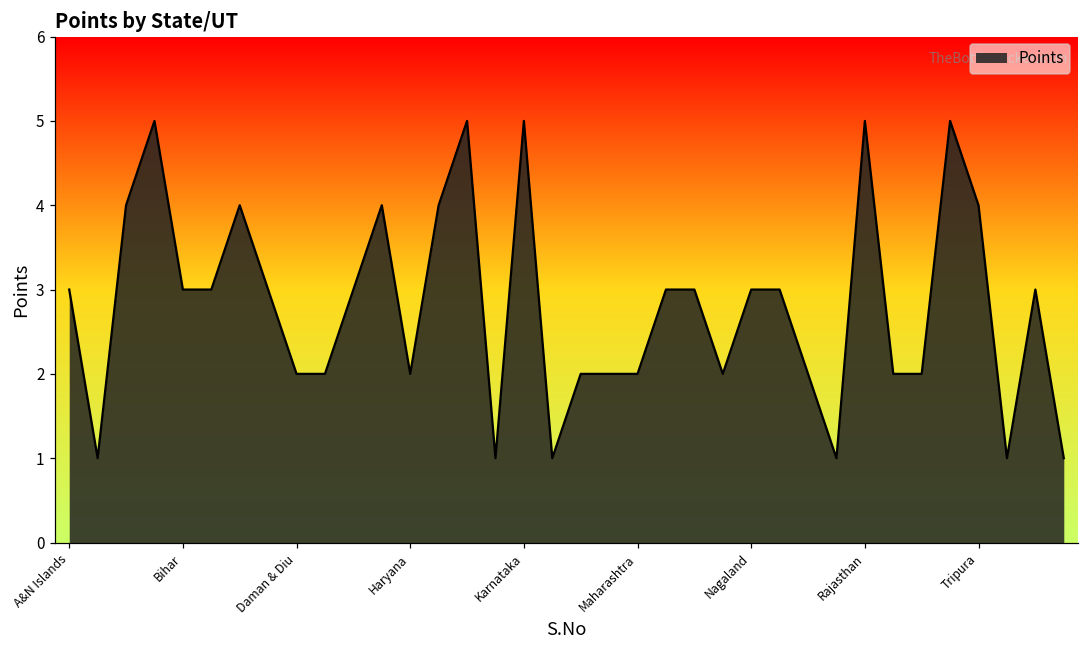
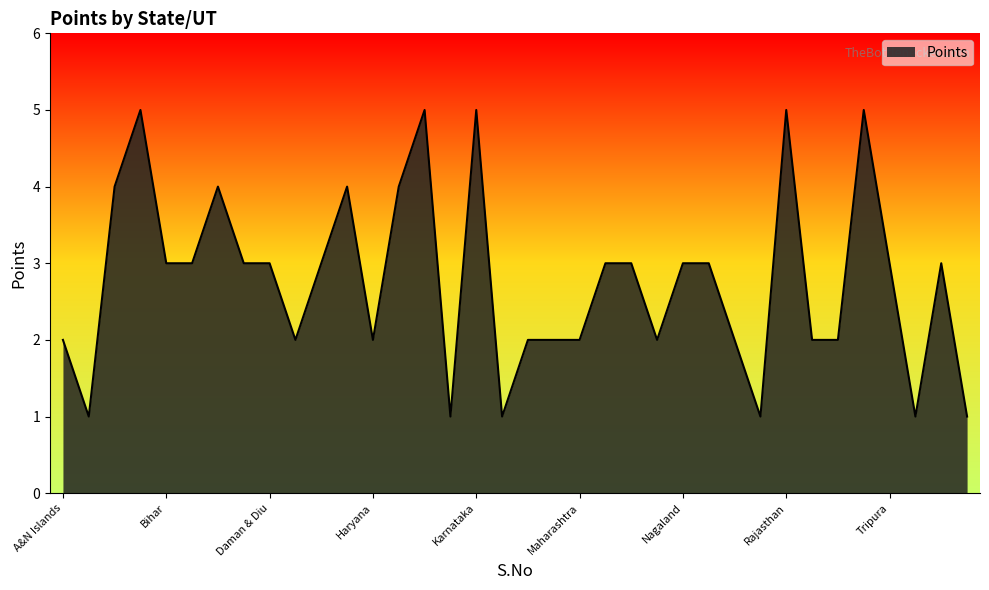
  {
-   "A&N Islands": 3,
+   "A&N Islands": 2,
    "Bihar": 3,
-   "Daman & Diu": 2,
+   "Daman & Diu": 3,
    "Haryana": 2,
    "Karnataka": 5,
    "Maharashtra": 2,
    "Nagaland": 3,
    "Rajasthan": 5,
-   "Tripura": 4
+   "Tripura": 3
  }
